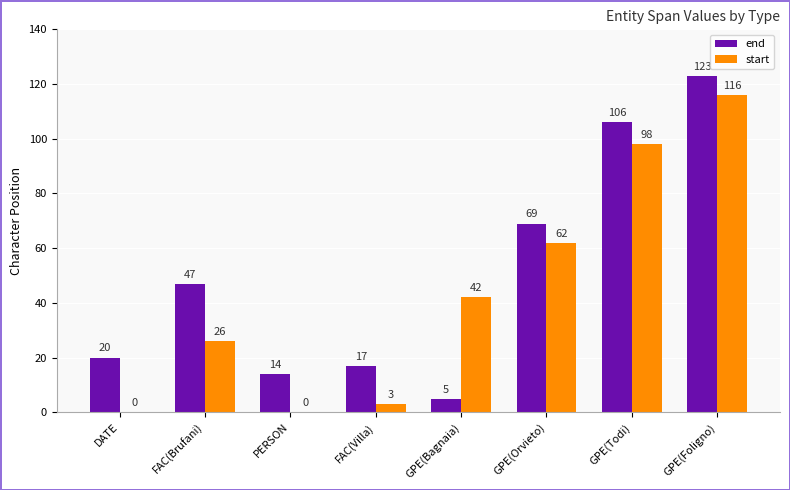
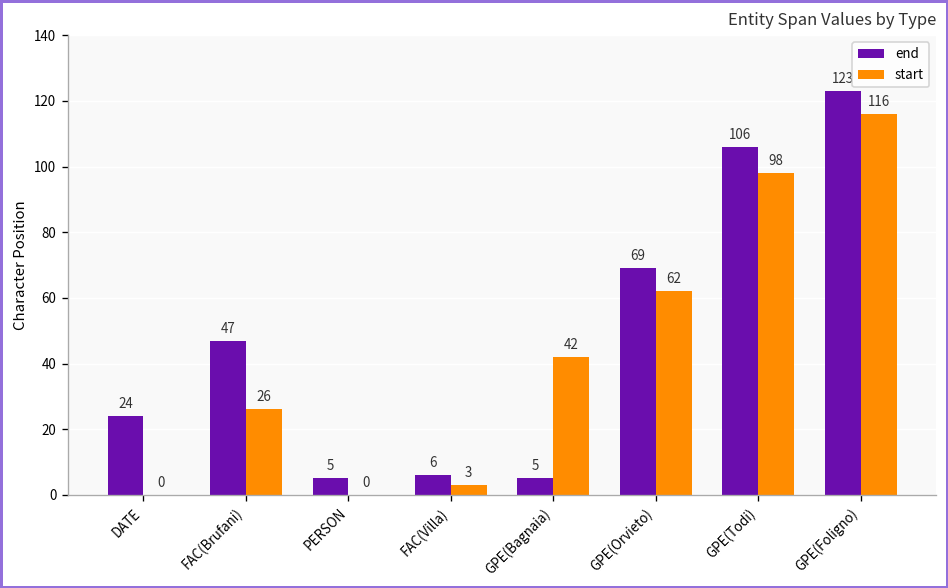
  {
    "end": {
-     "DATE": 20,
+     "DATE": 24,
      "FAC(Brufani)": 47,
-     "PERSON": 14,
-     "FAC(Villa)": 17,
+     "PERSON": 5,
+     "FAC(Villa)": 6,
      "GPE(Bagnaia)": 5,
      "GPE(Orvieto)": 69,
      "GPE(Todi)": 106
    },
    "start": {
      "DATE": 0,
      "FAC(Brufani)": 26,
      "PERSON": 0,
      "FAC(Villa)": 3,
      "GPE(Bagnaia)": 42,
      "GPE(Orvieto)": 62,
      "GPE(Todi)": 98,
      "GPE(Foligno)": 116
    }
  }
